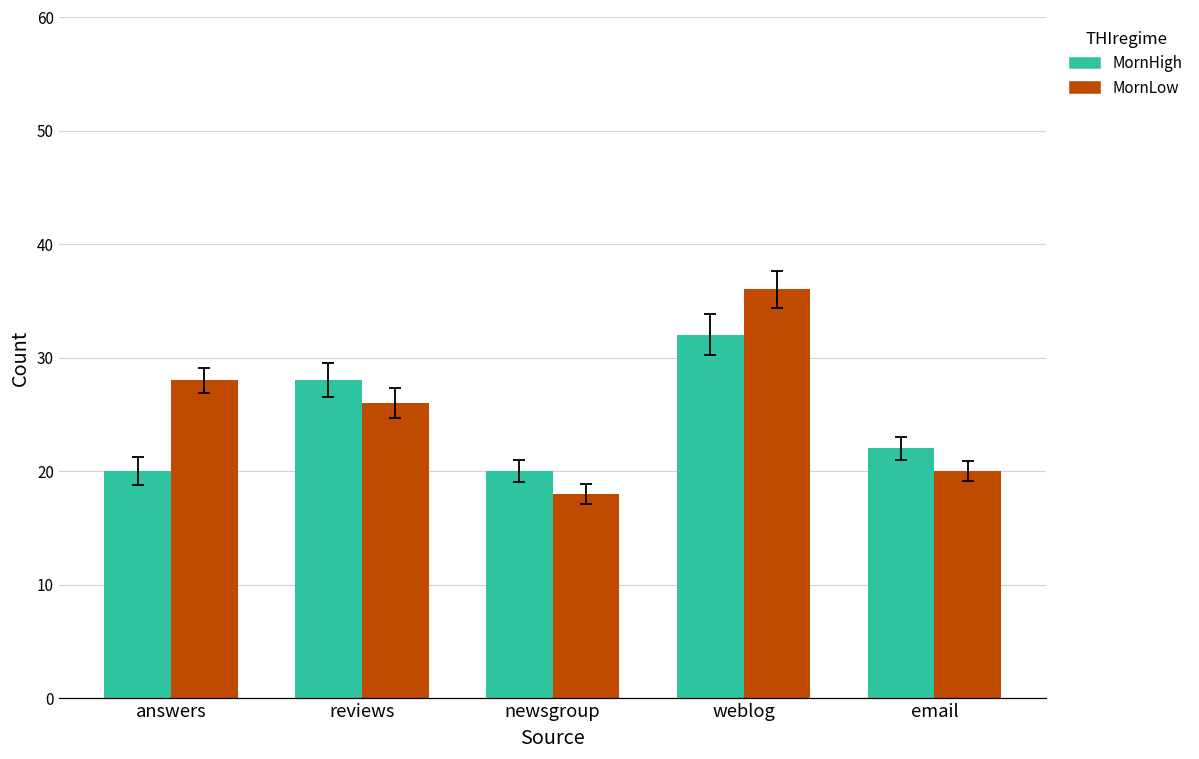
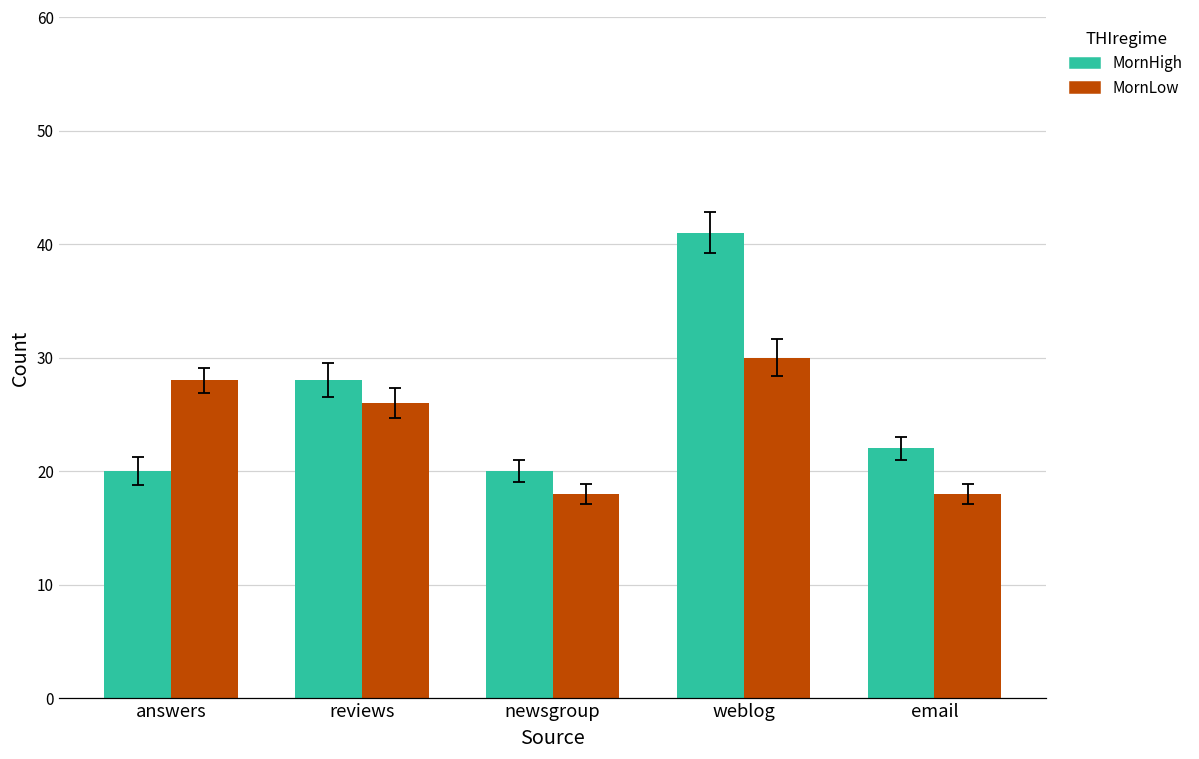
  {
    "MornHigh": {
      "answers": 20,
      "reviews": 28,
      "newsgroup": 20,
-     "weblog": 32,
+     "weblog": 41,
      "email": 22
    },
    "MornLow": {
      "answers": 28,
      "reviews": 26,
      "newsgroup": 18,
-     "weblog": 36,
-     "email": 20
+     "weblog": 30,
+     "email": 18
    }
  }
